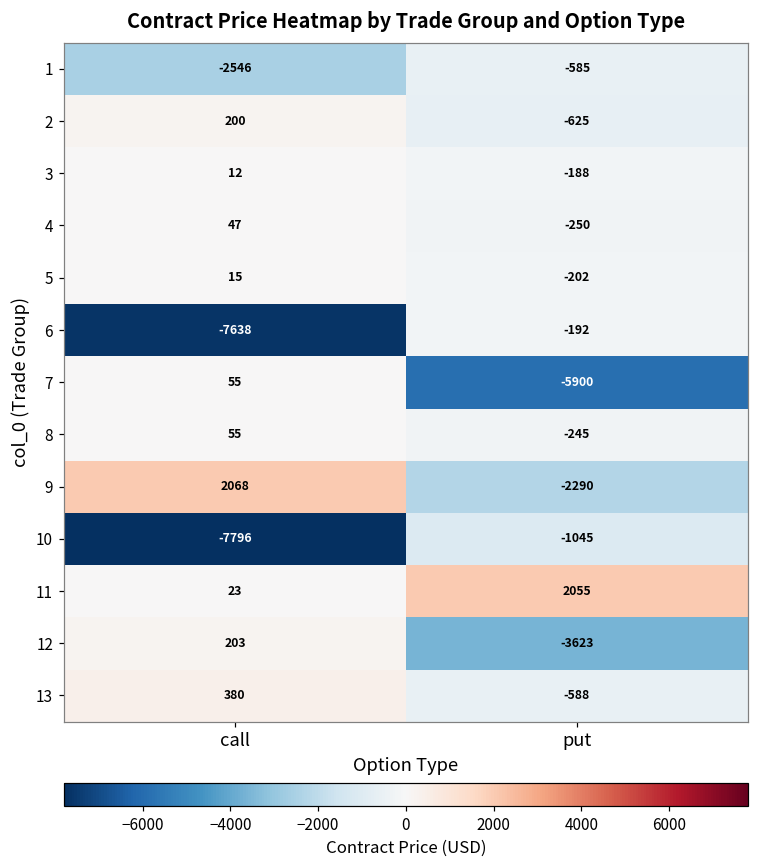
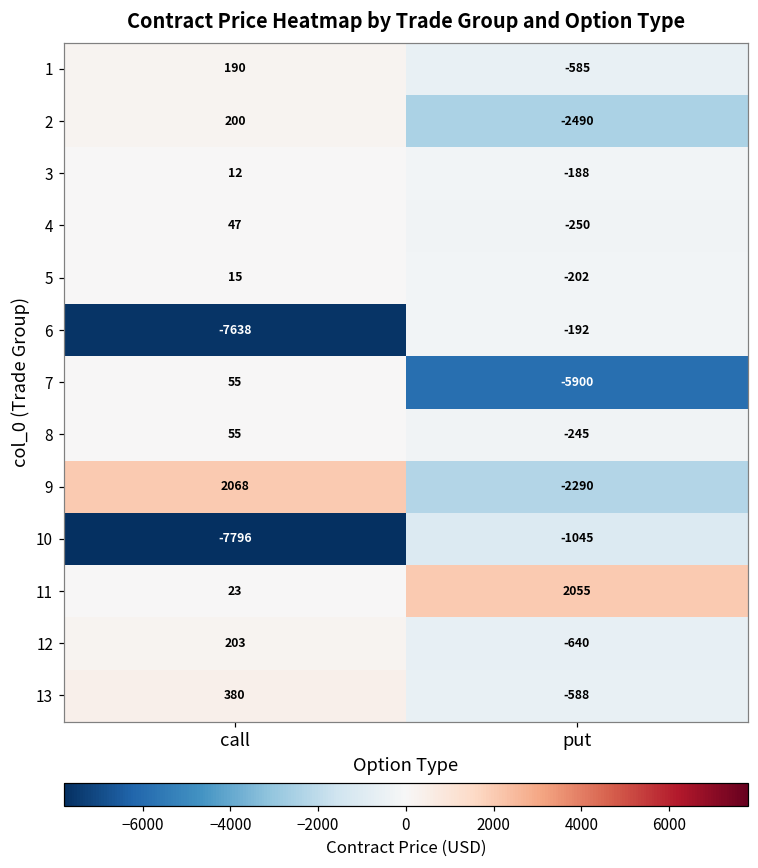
  {
    "1": {
-     "call": -2546,
+     "call": 190,
      "put": -585
    },
    "2": {
      "call": 200,
-     "put": -625
+     "put": -2490
    },
    "3": {
      "call": 12,
      "put": -188
    },
    "4": {
      "call": 47,
      "put": -250
    },
    "5": {
      "call": 15,
      "put": -202
    },
    "6": {
      "call": -7638,
      "put": -192
    },
    "7": {
      "call": 55,
      "put": -5900
    },
    "8": {
      "call": 55,
      "put": -245
    },
    "9": {
      "call": 2068,
      "put": -2290
    },
    "10": {
      "call": -7796,
      "put": -1045
    },
    "11": {
      "call": 23,
      "put": 2055
    },
    "12": {
      "call": 203,
-     "put": -3623
+     "put": -640
    },
    "13": {
      "call": 380,
      "put": -588
    }
  }
